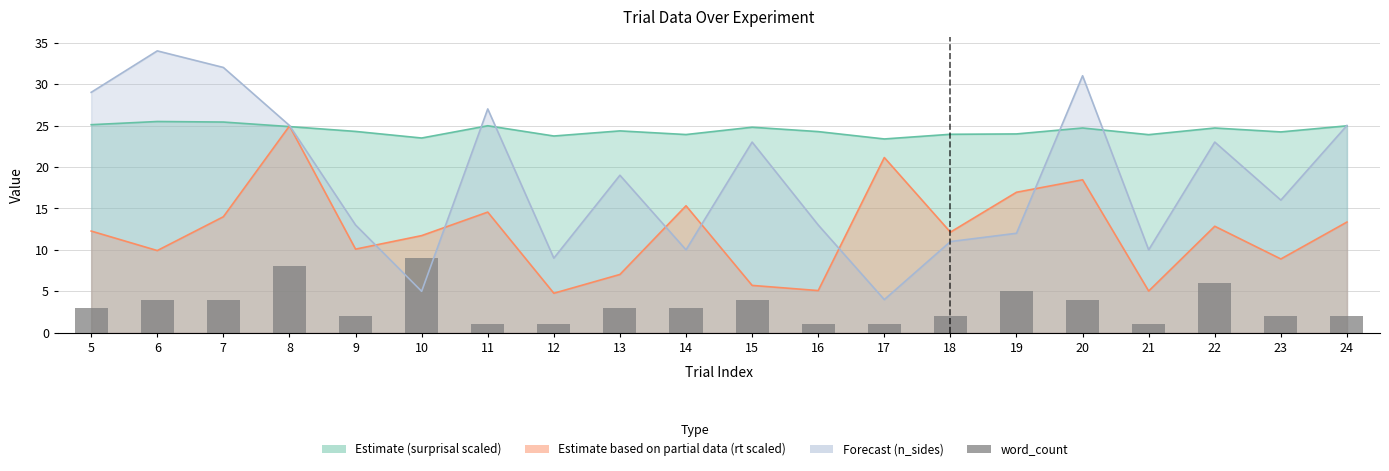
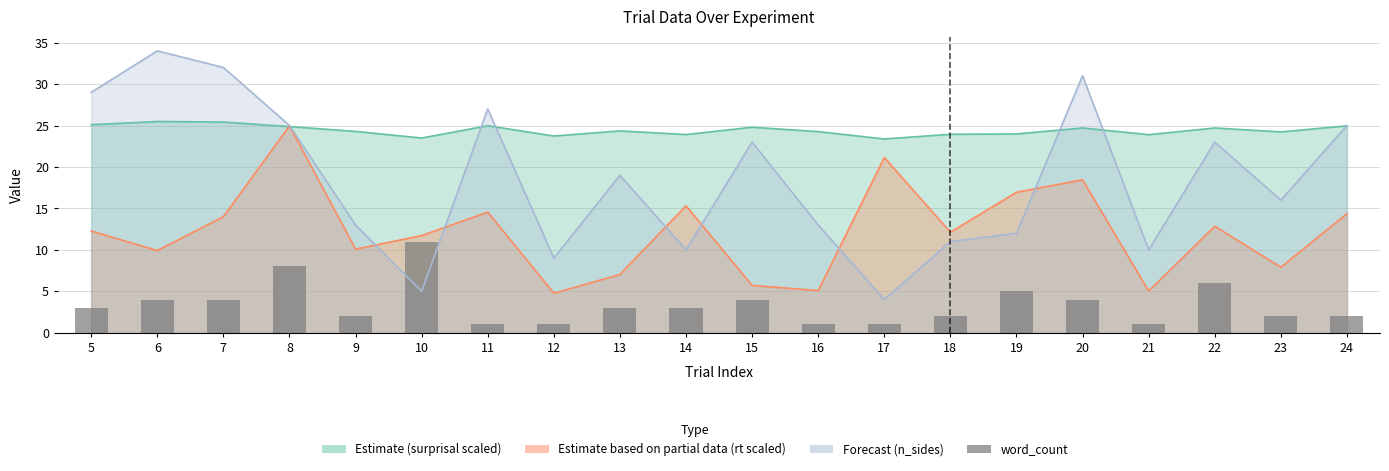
  {
    "word_count": {
      "5": 3,
      "6": 4,
      "7": 4,
      "8": 8,
      "9": 2,
-     "10": 9,
+     "10": 11,
      "11": 1,
      "12": 1,
      "13": 3,
      "14": 3,
      "15": 4,
      "16": 1,
      "17": 1,
      "18": 2,
      "19": 5,
      "20": 4,
      "21": 1,
      "22": 6,
      "23": 2,
      "24": 2
    },
    "Estimate based on partial data (rt scaled)": {
      "5": 12,
      "6": 10,
      "7": 14,
      "9": 10,
      "10": 12,
      "11": 15,
      "12": 5,
      "13": 7,
      "14": 15,
      "15": 6,
      "16": 5,
      "17": 21,
      "18": 12,
      "19": 17,
      "20": 18,
      "21": 5,
      "22": 13,
-     "23": 9,
-     "24": 13
+     "23": 8,
+     "24": 14
    }
  }
